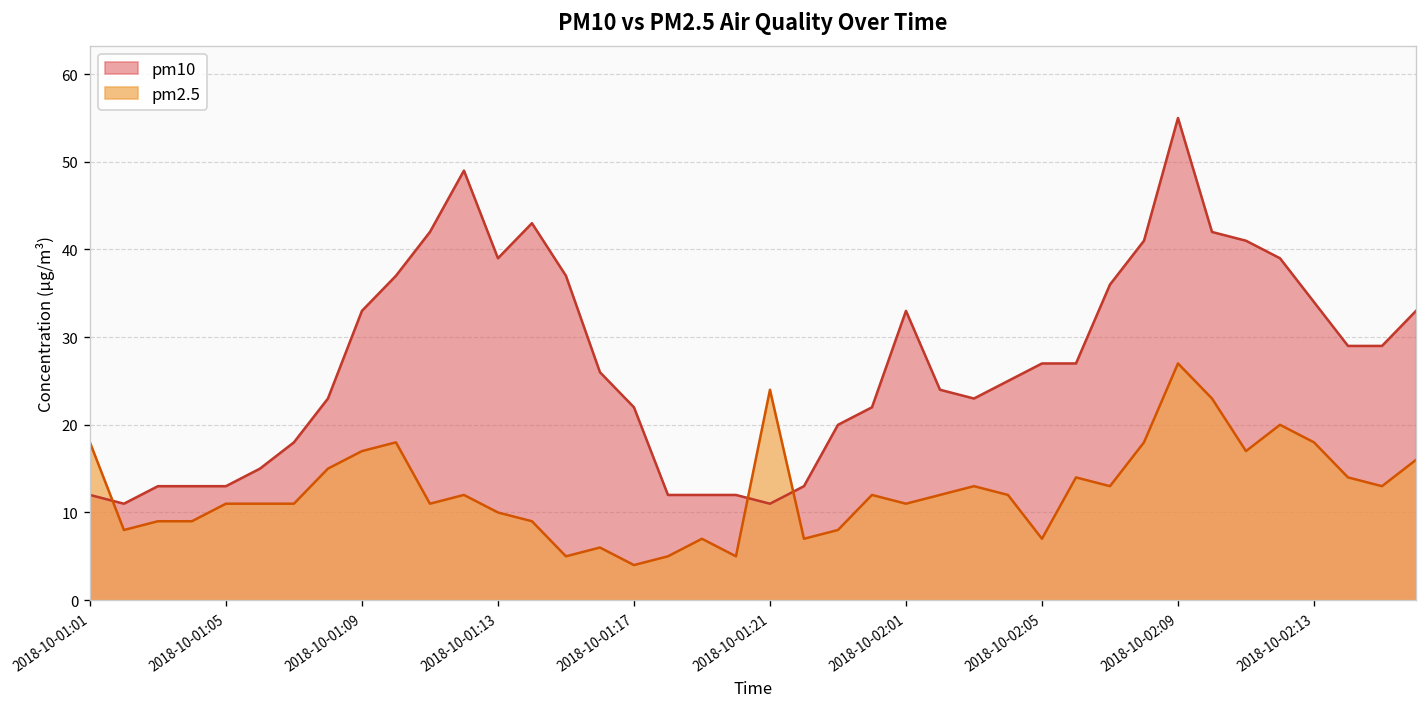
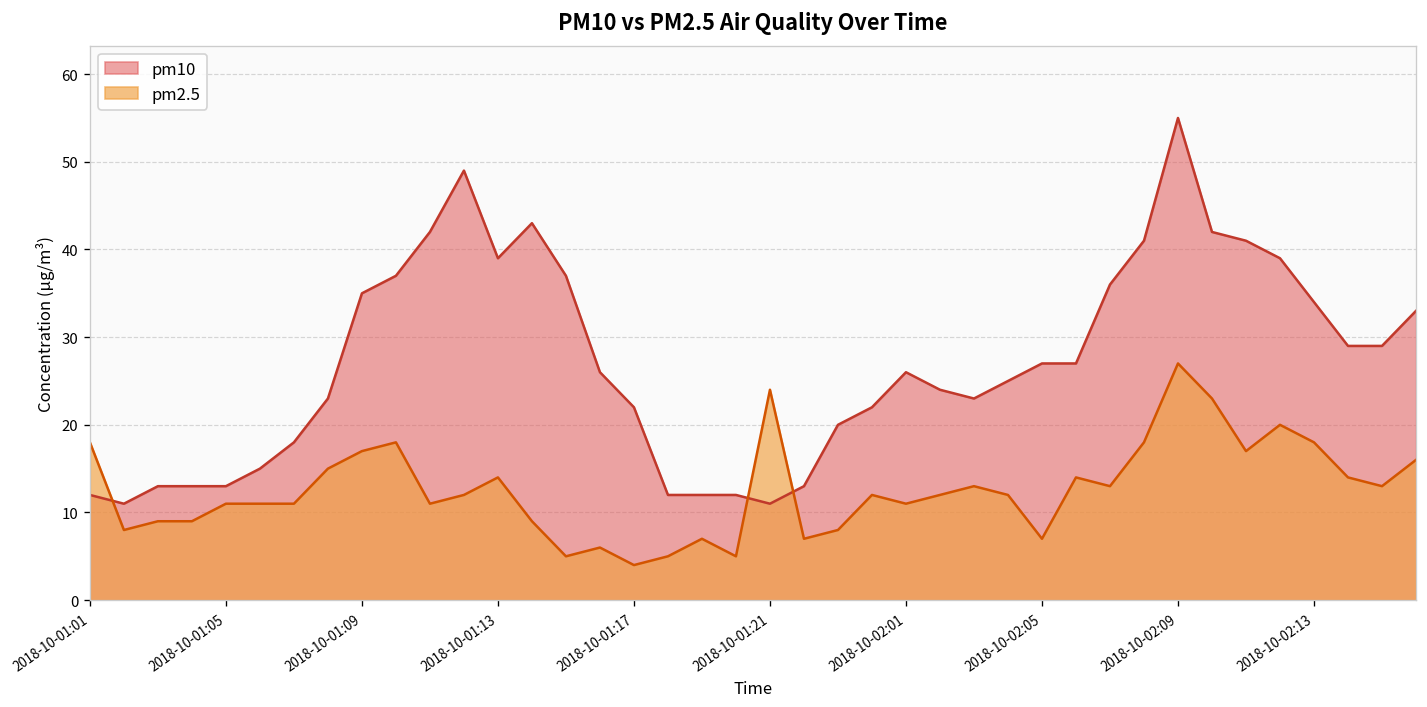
  {
    "pm10": {
      "2018-10-01:01": 12,
      "2018-10-01:05": 13,
-     "2018-10-01:09": 33,
+     "2018-10-01:09": 35,
      "2018-10-01:13": 39,
      "2018-10-01:17": 22,
      "2018-10-01:21": 11,
-     "2018-10-02:01": 33,
+     "2018-10-02:01": 26,
      "2018-10-02:05": 27,
      "2018-10-02:09": 55,
      "2018-10-02:13": 34
    },
    "pm2.5": {
      "2018-10-01:01": 18,
      "2018-10-01:05": 11,
      "2018-10-01:09": 17,
-     "2018-10-01:13": 10,
+     "2018-10-01:13": 14,
      "2018-10-01:17": 4,
      "2018-10-01:21": 24,
      "2018-10-02:01": 11,
      "2018-10-02:05": 7,
      "2018-10-02:09": 27,
      "2018-10-02:13": 18
    }
  }
